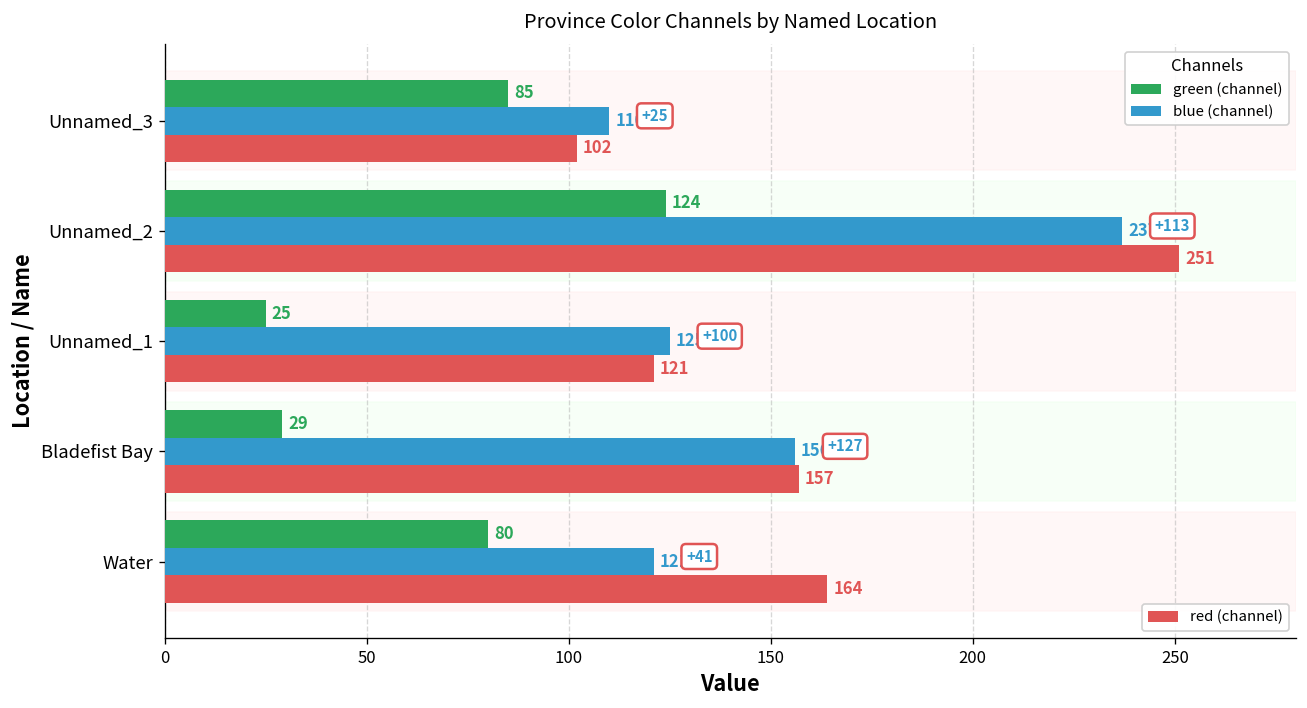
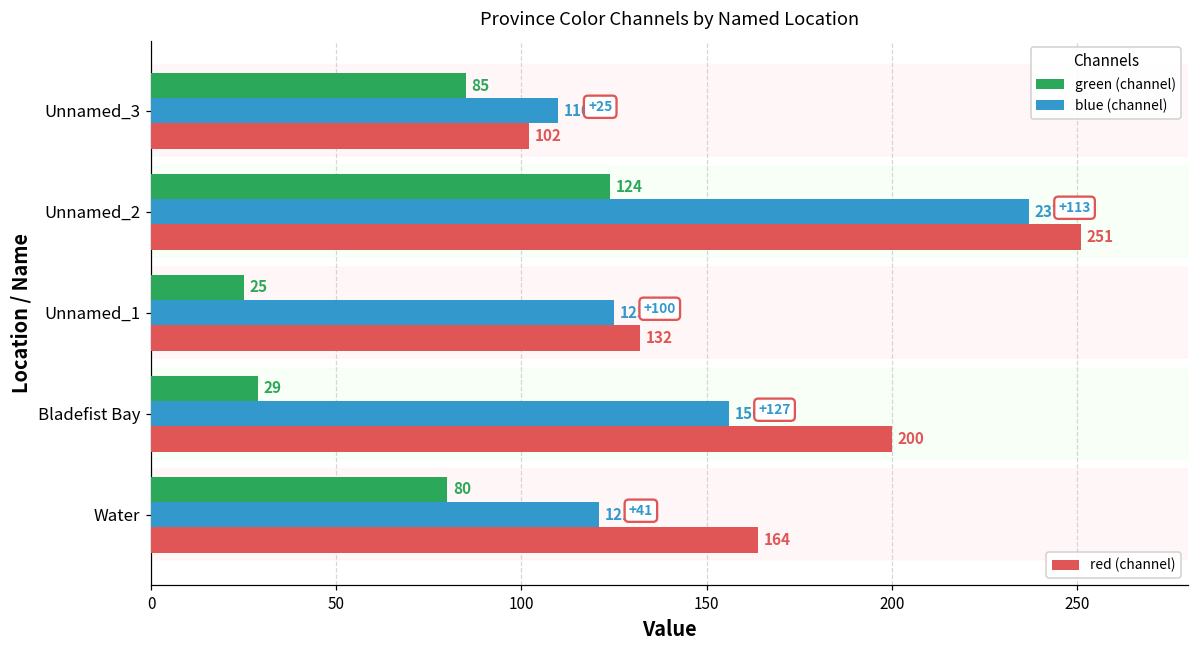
  {
    "red (channel)": {
      "Unnamed_3": 102,
      "Unnamed_2": 251,
-     "Unnamed_1": 121,
-     "Bladefist Bay": 157,
+     "Unnamed_1": 132,
+     "Bladefist Bay": 200,
      "Water": 164
    }
  }
